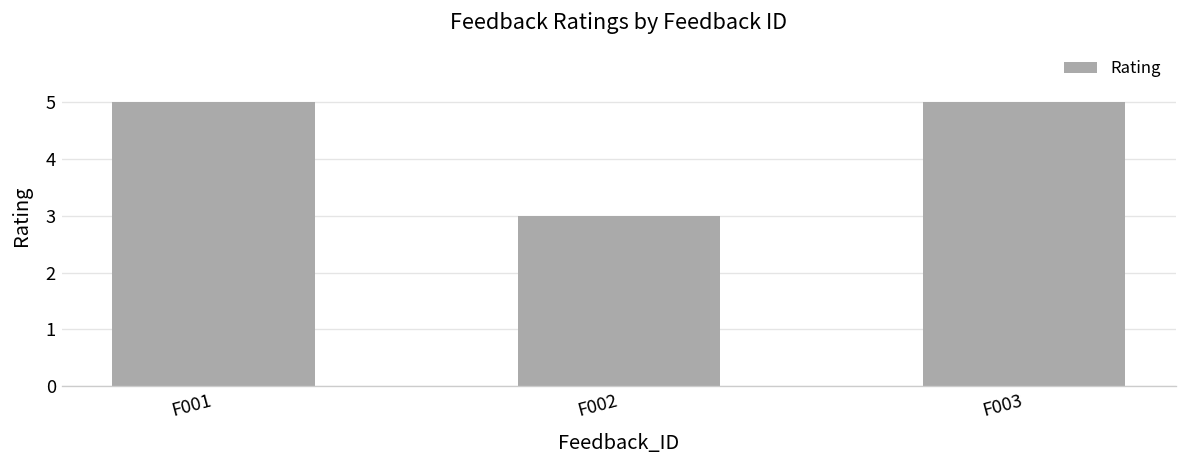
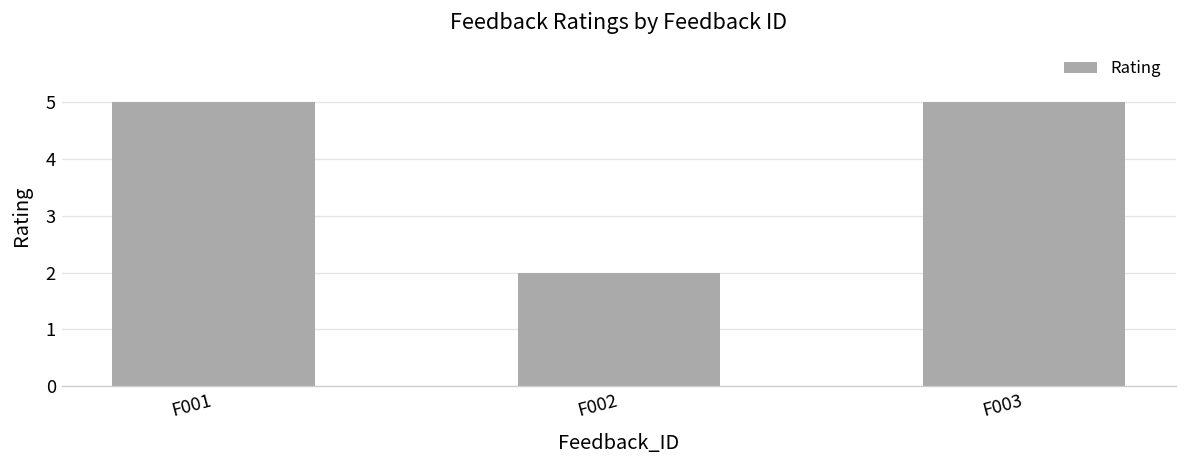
  {
    "F001": 5,
-   "F002": 3,
+   "F002": 2,
    "F003": 5
  }
